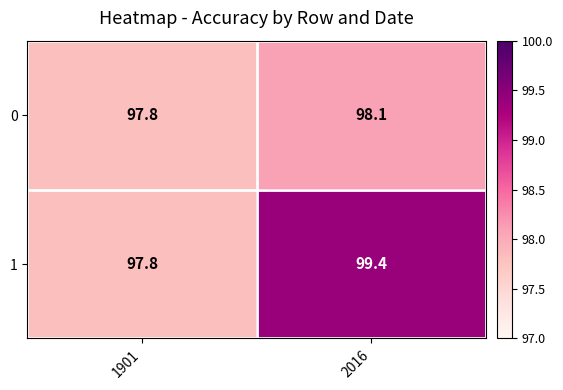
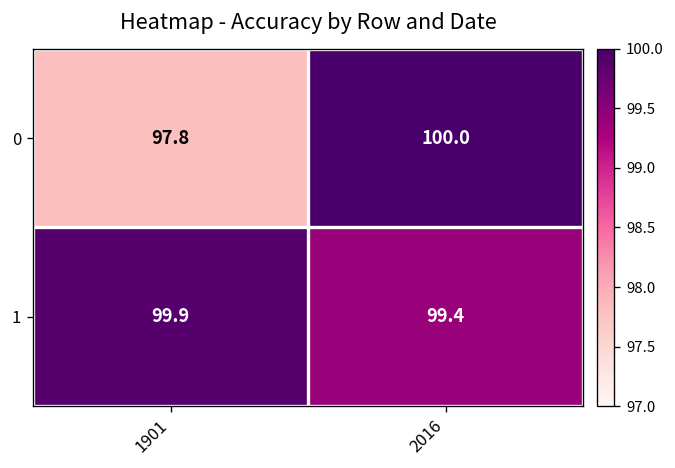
  {
    "0": {
      "1901": 97.8,
-     "2016": 98.1
+     "2016": 100.0
    },
    "1": {
-     "1901": 97.8,
+     "1901": 99.9,
      "2016": 99.4
    }
  }
